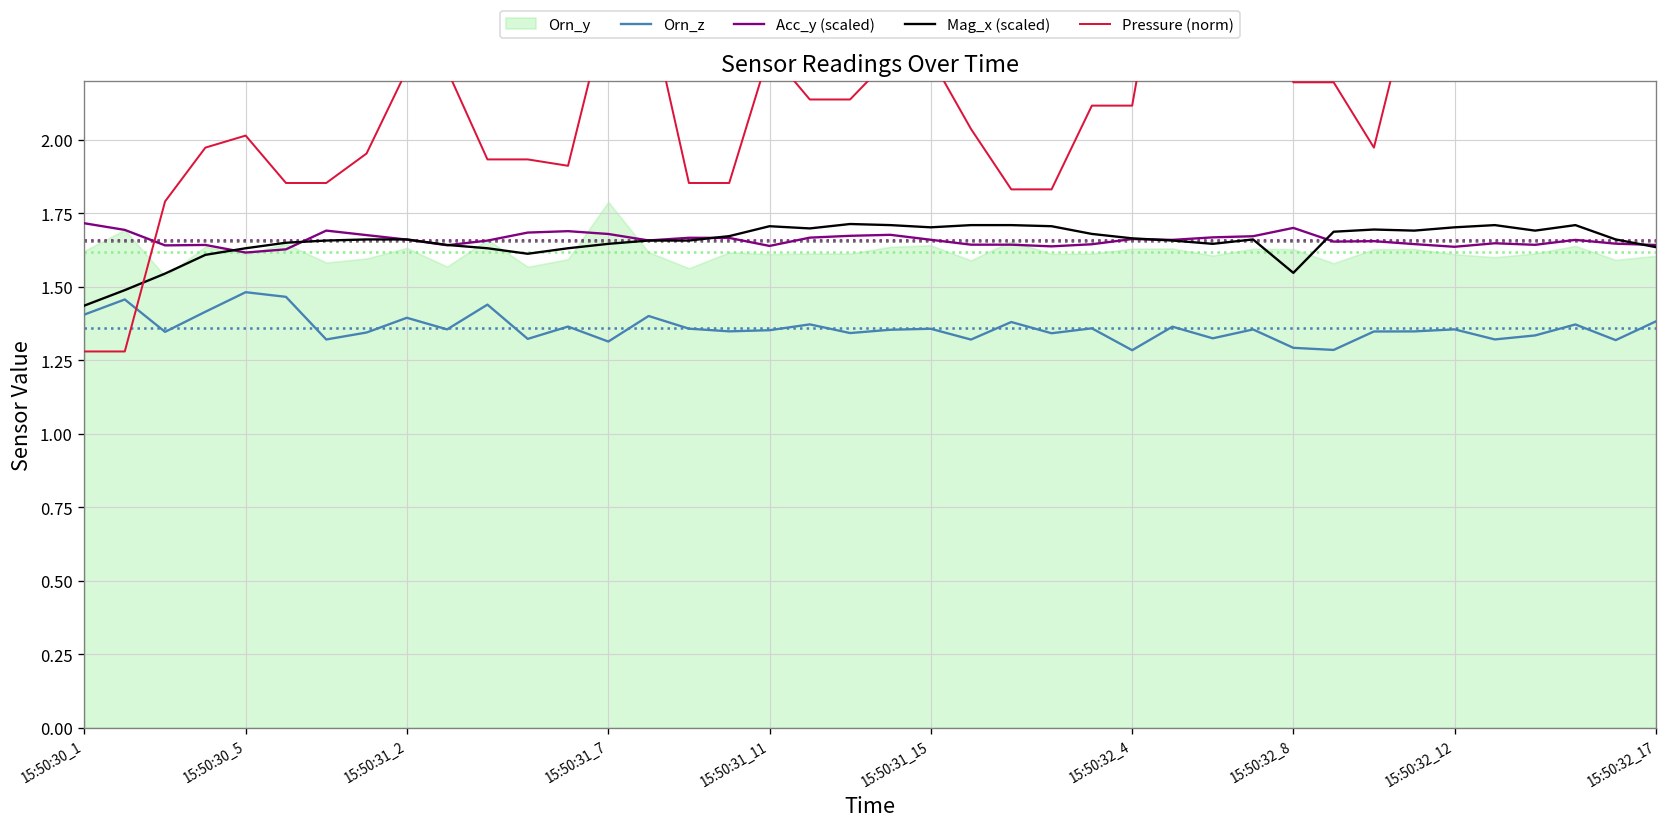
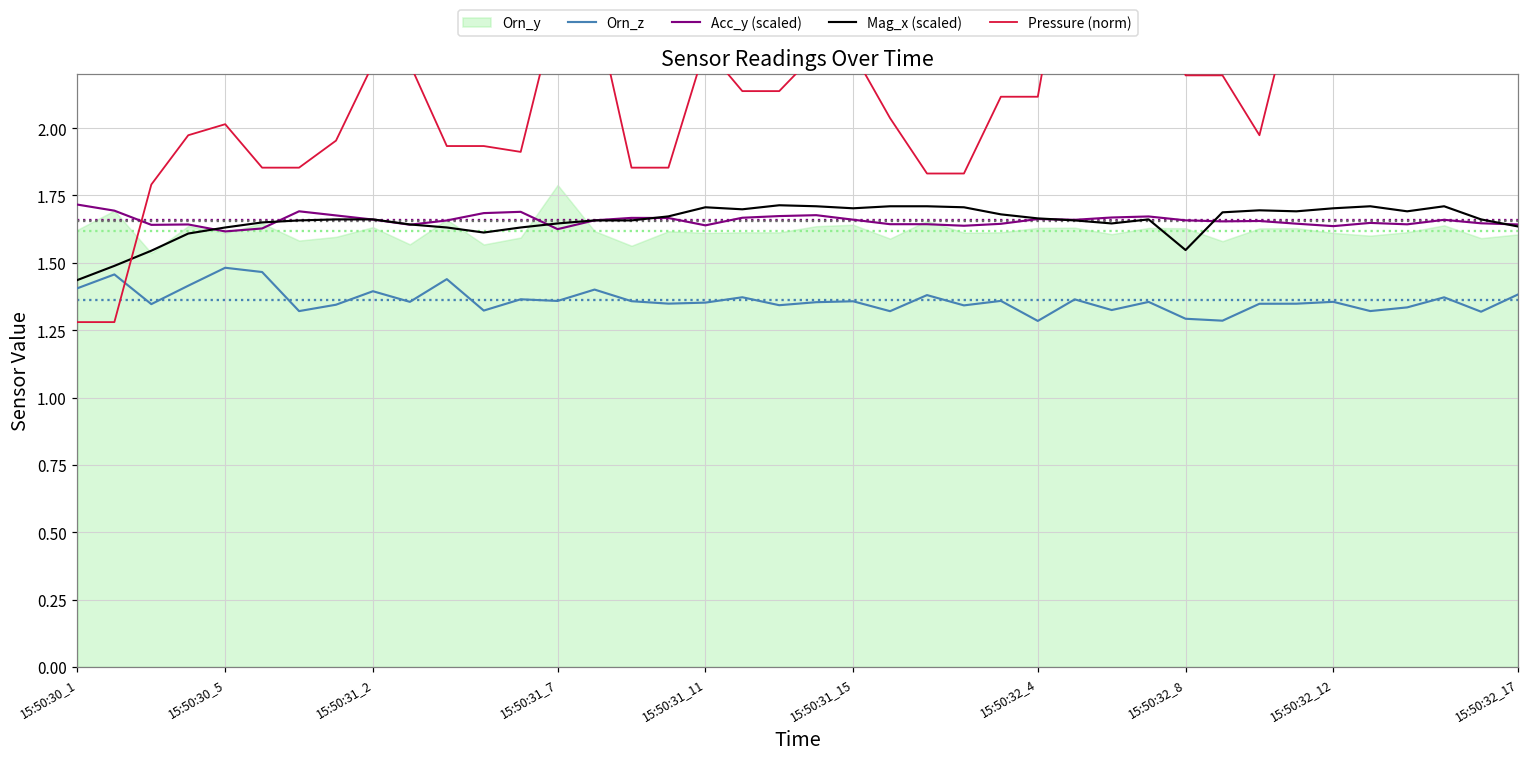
  {
    "Orn_y": {
      "15:50:30_1": 1.62,
      "15:50:31_2": 1.63,
      "15:50:31_7": 1.79,
      "15:50:31_11": 1.61,
      "15:50:31_15": 1.64,
      "15:50:32_4": 1.63,
      "15:50:32_8": 1.63,
      "15:50:32_12": 1.61,
      "15:50:32_17": 1.61
    },
    "Orn_z": {
      "15:50:30_1": 1.41,
      "15:50:30_5": 1.48,
      "15:50:31_2": 1.39,
-     "15:50:31_7": 1.31,
+     "15:50:31_7": 1.36,
      "15:50:31_11": 1.35,
      "15:50:31_15": 1.36,
      "15:50:32_4": 1.28,
      "15:50:32_8": 1.29,
      "15:50:32_12": 1.36,
      "15:50:32_17": 1.38
    },
    "Acc_y (scaled)": {
      "15:50:30_1": 1.72,
-     "15:50:31_7": 1.68,
+     "15:50:31_7": 1.63,
      "15:50:31_11": 1.64,
      "15:50:31_15": 1.66,
-     "15:50:32_8": 1.70,
+     "15:50:32_8": 1.66,
      "15:50:32_12": 1.64
    },
    "Mag_x (scaled)": {
      "15:50:30_1": 1.44,
      "15:50:30_5": 1.63,
      "15:50:31_7": 1.65,
      "15:50:31_11": 1.71,
      "15:50:31_15": 1.70,
      "15:50:32_8": 1.55,
      "15:50:32_12": 1.70
    },
    "Pressure (norm)": {
      "15:50:30_1": 1.28,
      "15:50:30_5": 2.01,
      "15:50:32_4": 2.12,
      "15:50:32_8": 2.20
    }
  }
